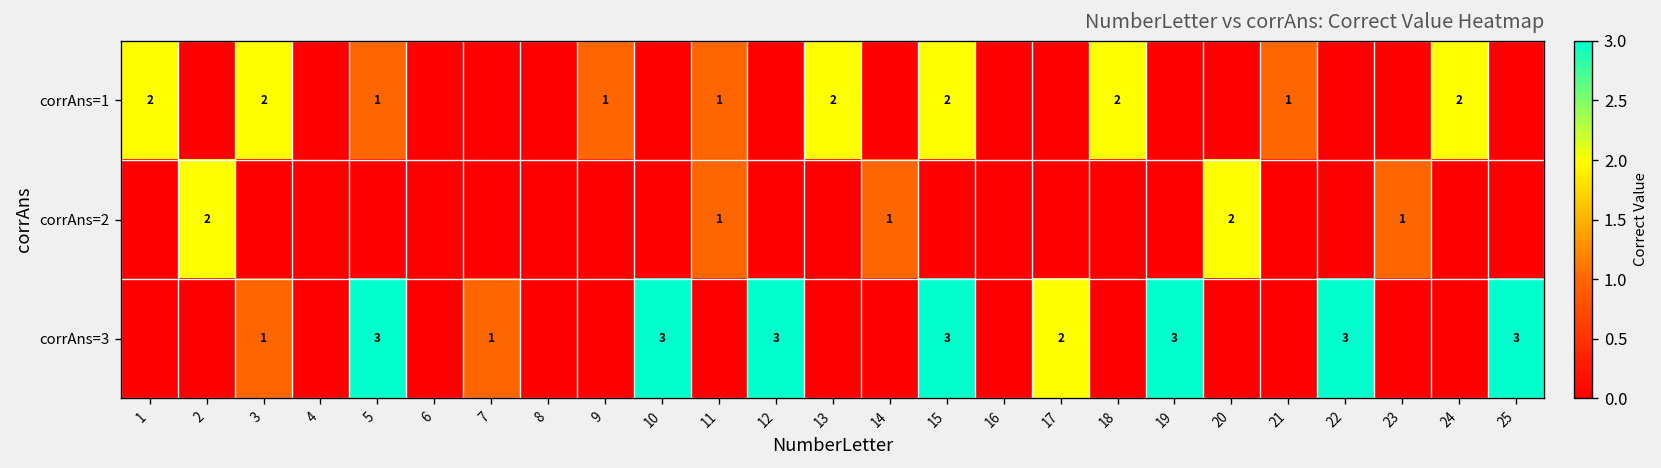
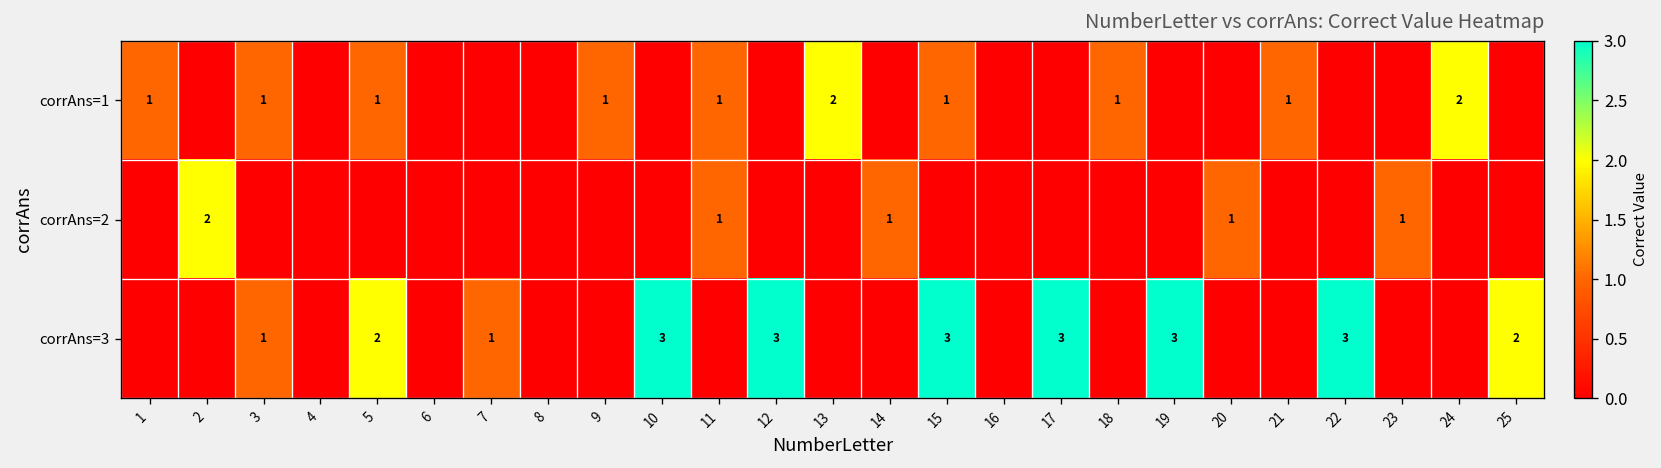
  {
    "corrAns=1": {
-     "1": 2,
-     "3": 2,
+     "1": 1,
+     "3": 1,
      "5": 1,
      "9": 1,
      "11": 1,
      "13": 2,
-     "15": 2,
-     "18": 2,
+     "15": 1,
+     "18": 1,
      "21": 1,
      "24": 2
    },
    "corrAns=2": {
      "2": 2,
      "11": 1,
      "14": 1,
-     "20": 2,
+     "20": 1,
      "23": 1
    },
    "corrAns=3": {
      "3": 1,
-     "5": 3,
+     "5": 2,
      "7": 1,
      "10": 3,
      "12": 3,
      "15": 3,
-     "17": 2,
+     "17": 3,
      "19": 3,
      "22": 3,
-     "25": 3
+     "25": 2
    }
  }
